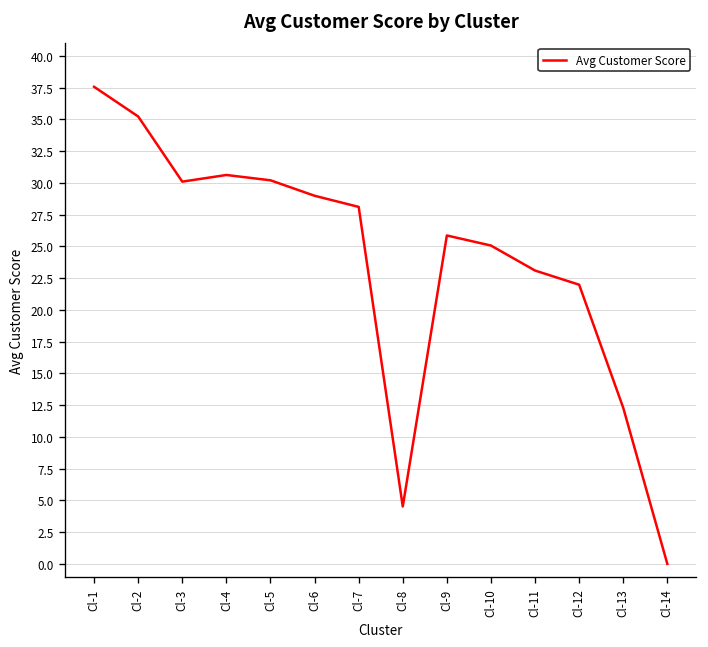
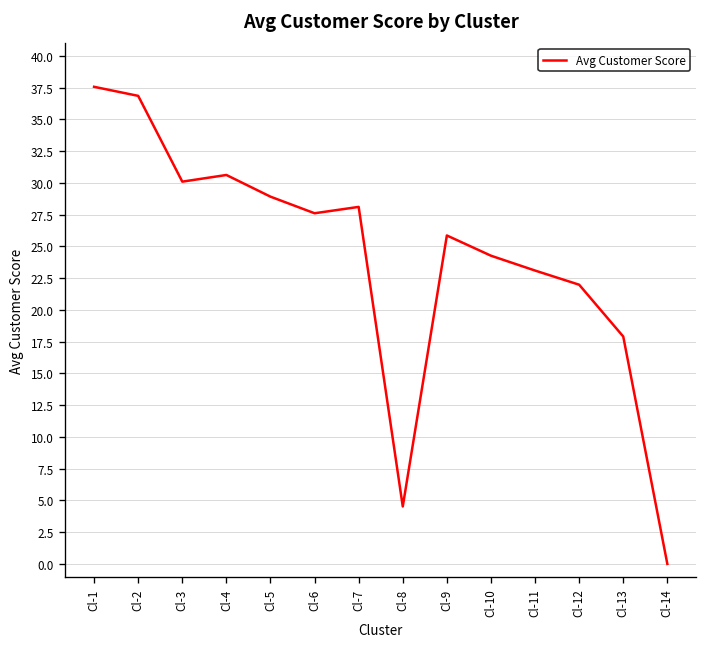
  {
    "Cl-1": 37.6,
-   "Cl-2": 35.2,
+   "Cl-2": 36.9,
    "Cl-3": 30.1,
    "Cl-4": 30.6,
-   "Cl-5": 30.2,
-   "Cl-6": 29.0,
+   "Cl-5": 28.9,
+   "Cl-6": 27.6,
    "Cl-7": 28.1,
    "Cl-8": 4.5,
    "Cl-9": 25.9,
-   "Cl-10": 25.1,
+   "Cl-10": 24.3,
    "Cl-11": 23.1,
    "Cl-12": 22.0,
-   "Cl-13": 12.3,
+   "Cl-13": 17.9,
    "Cl-14": 0.0
  }
